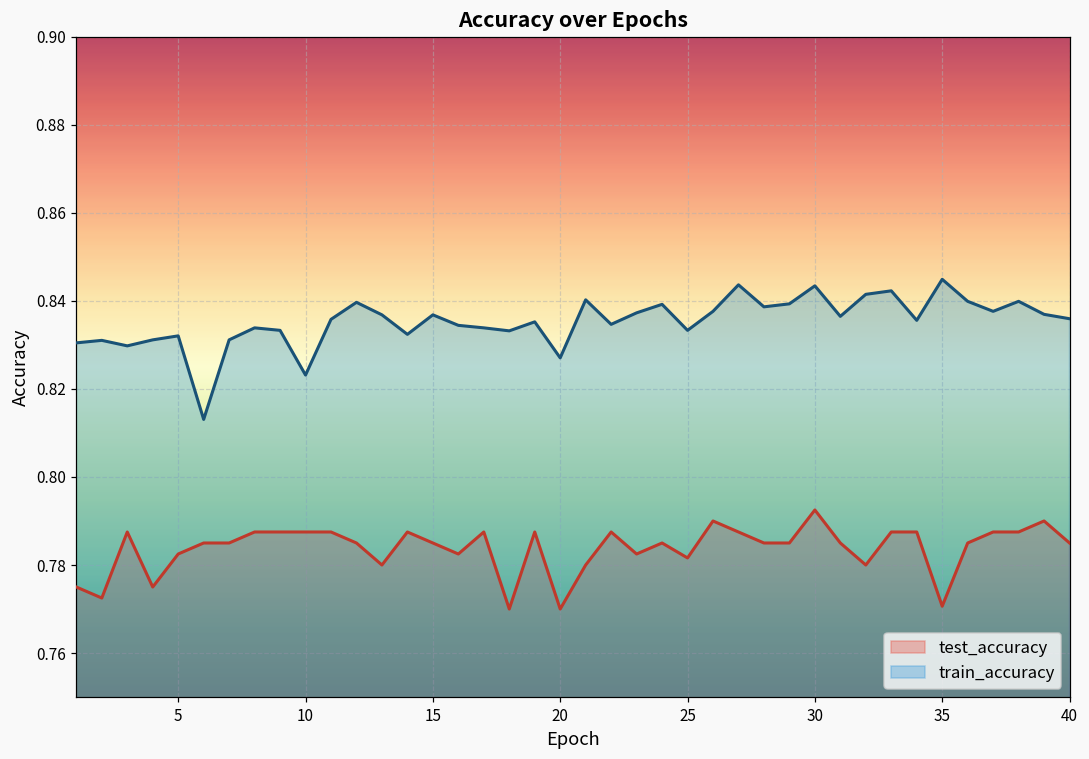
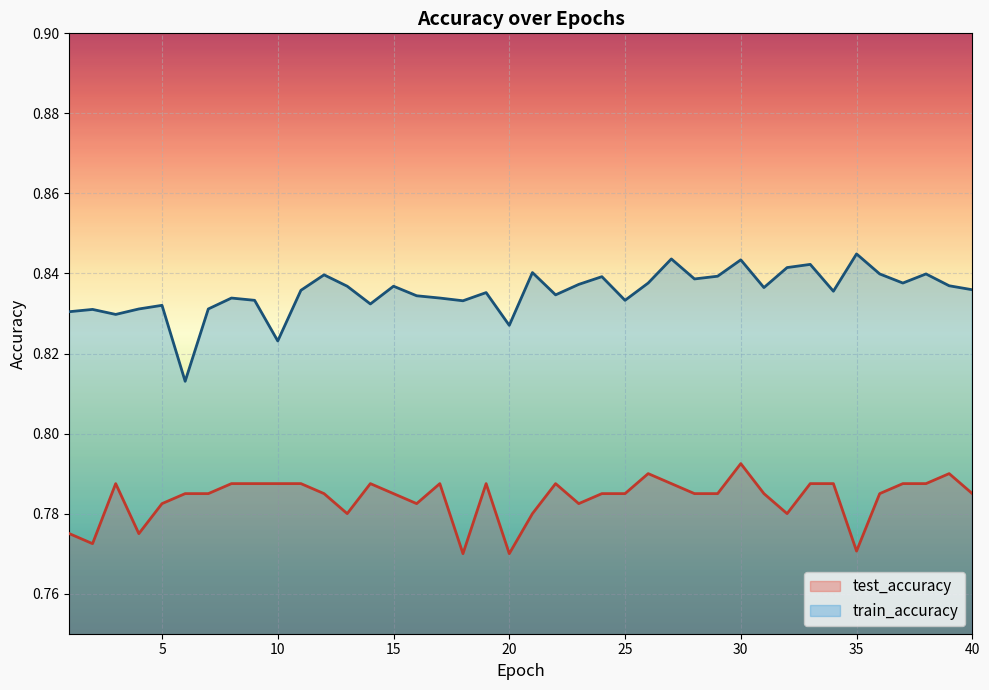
  {
    "test_accuracy": {
      "5": 0.782,
      "10": 0.787,
      "15": 0.785,
      "20": 0.770,
-     "25": 0.782,
+     "25": 0.785,
      "30": 0.793,
      "35": 0.771,
      "40": 0.785
    },
    "train_accuracy": {
      "5": 0.832,
      "10": 0.823,
      "15": 0.837,
      "20": 0.827,
      "25": 0.833,
      "30": 0.843,
      "35": 0.845,
      "40": 0.836
    }
  }
